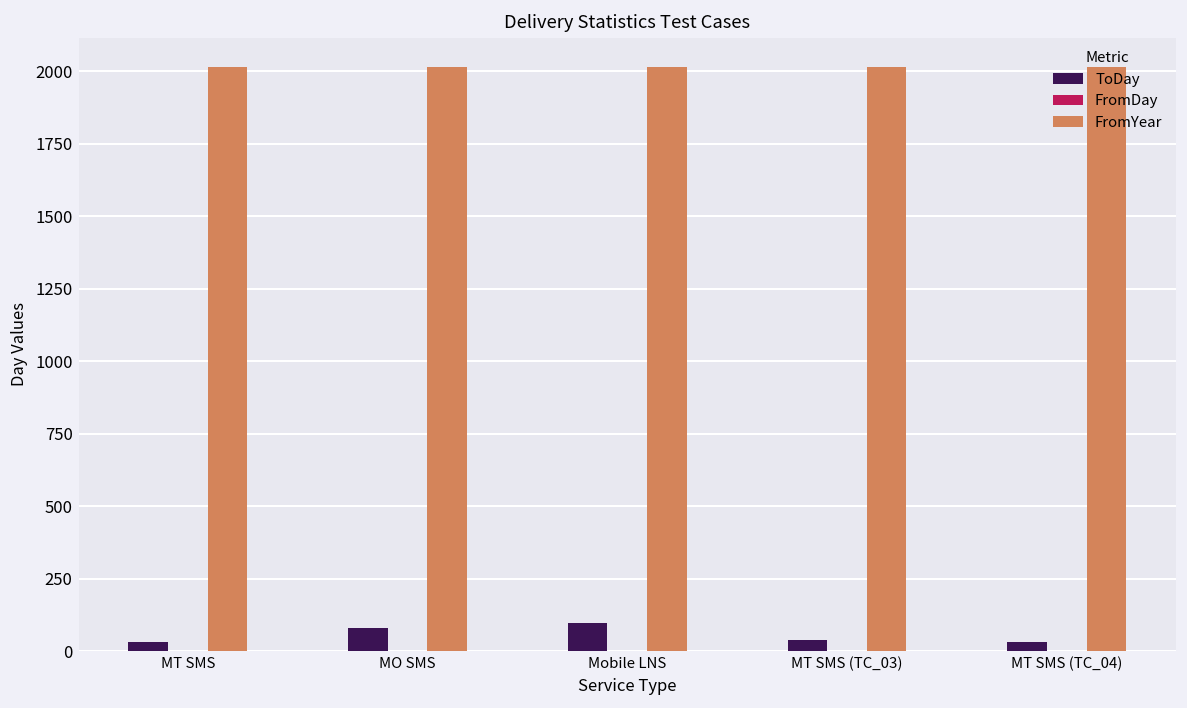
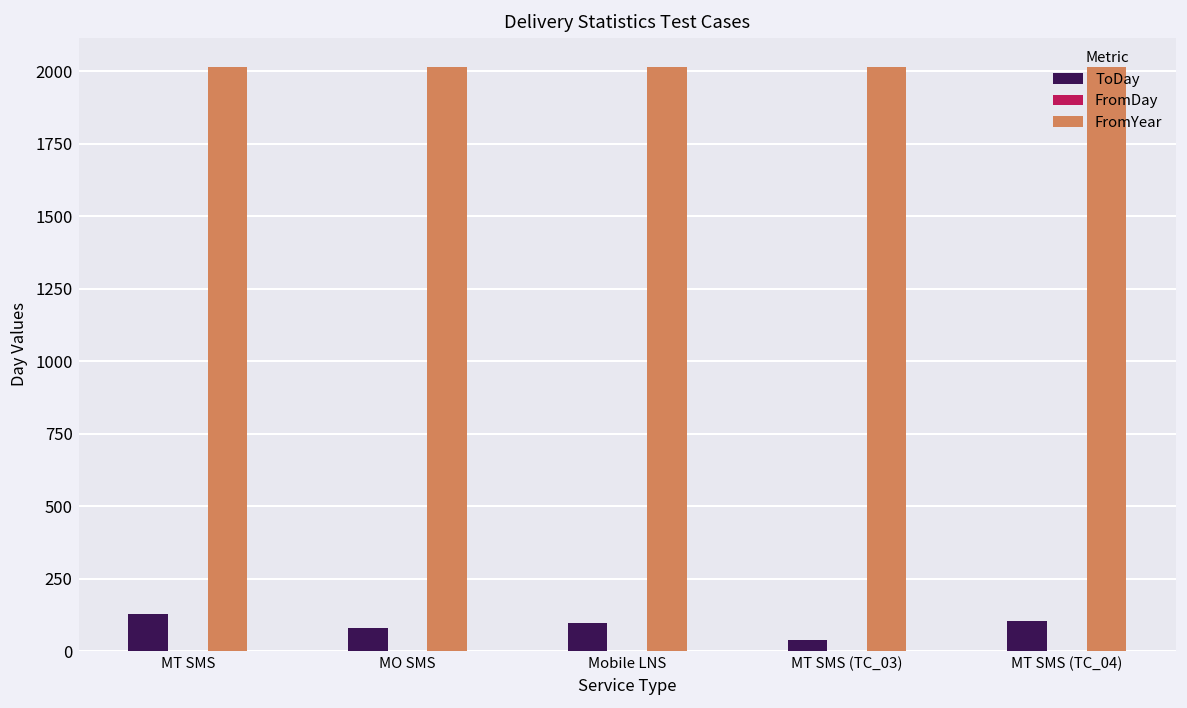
  {
    "ToDay": {
-     "MT SMS": 30,
+     "MT SMS": 130,
      "MO SMS": 80,
      "Mobile LNS": 100,
      "MT SMS (TC_03)": 40,
-     "MT SMS (TC_04)": 30
+     "MT SMS (TC_04)": 110
    },
    "FromYear": {
      "MT SMS": 2020,
      "MO SMS": 2020,
      "Mobile LNS": 2020,
      "MT SMS (TC_03)": 2020,
      "MT SMS (TC_04)": 2020
    }
  }
